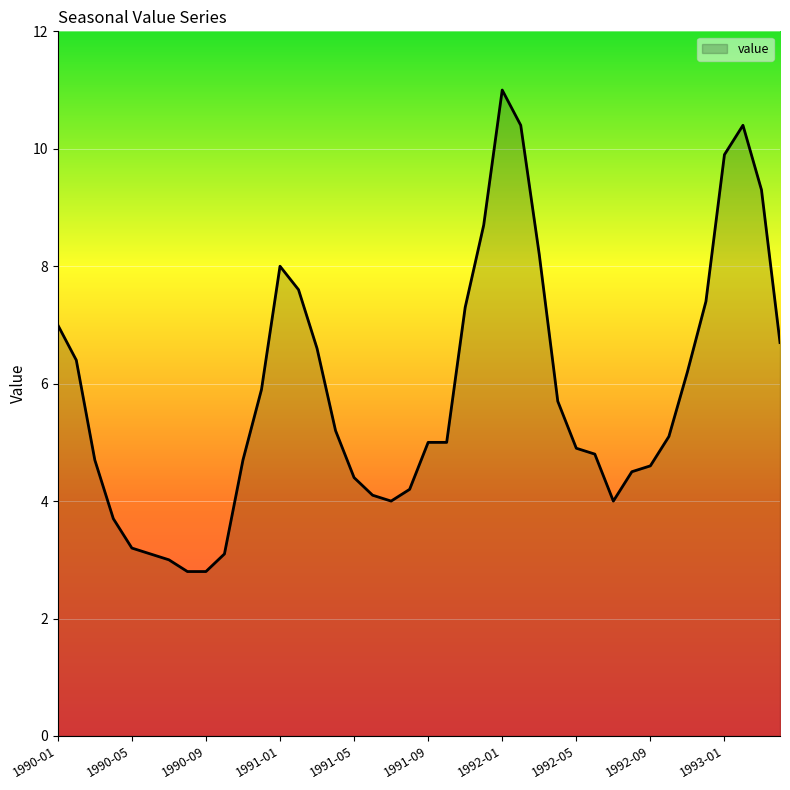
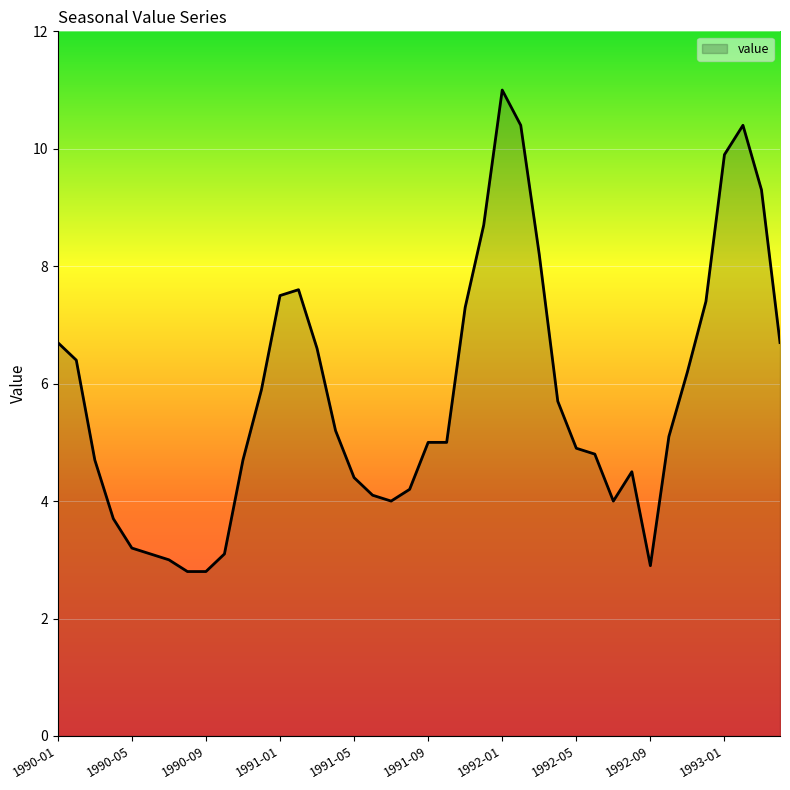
  {
-   "1990-01": 7.0,
+   "1990-01": 6.7,
    "1990-05": 3.2,
    "1990-09": 2.8,
-   "1991-01": 8.0,
+   "1991-01": 7.5,
    "1991-05": 4.4,
    "1991-09": 5.0,
    "1992-01": 11.0,
    "1992-05": 4.9,
-   "1992-09": 4.6,
+   "1992-09": 2.9,
    "1993-01": 9.9
  }
